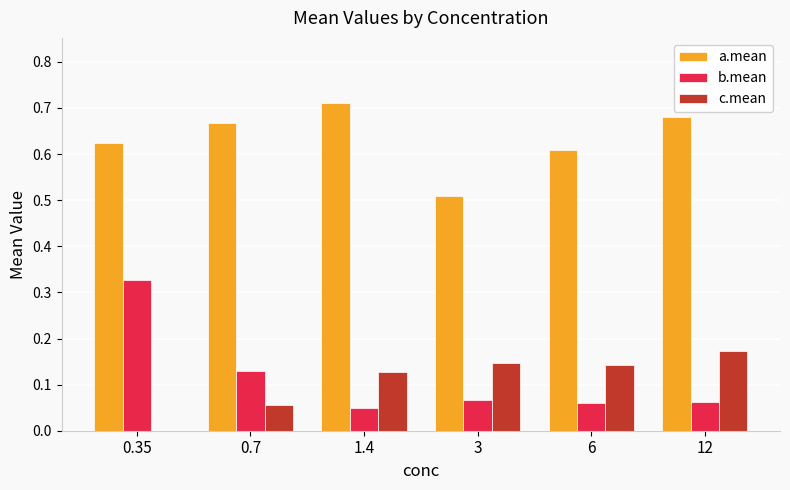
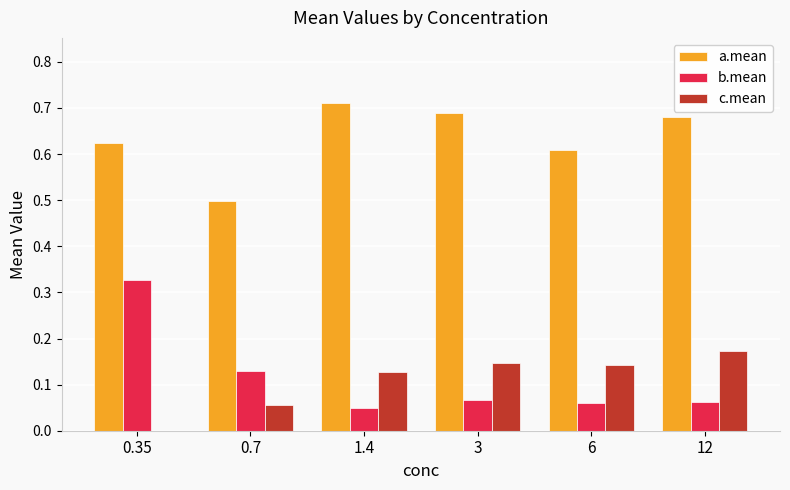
  {
    "a.mean": {
      "0.35": 0.62,
-     "0.7": 0.67,
+     "0.7": 0.50,
      "1.4": 0.71,
-     "3": 0.51,
+     "3": 0.69,
      "6": 0.61,
      "12": 0.68
    }
  }
